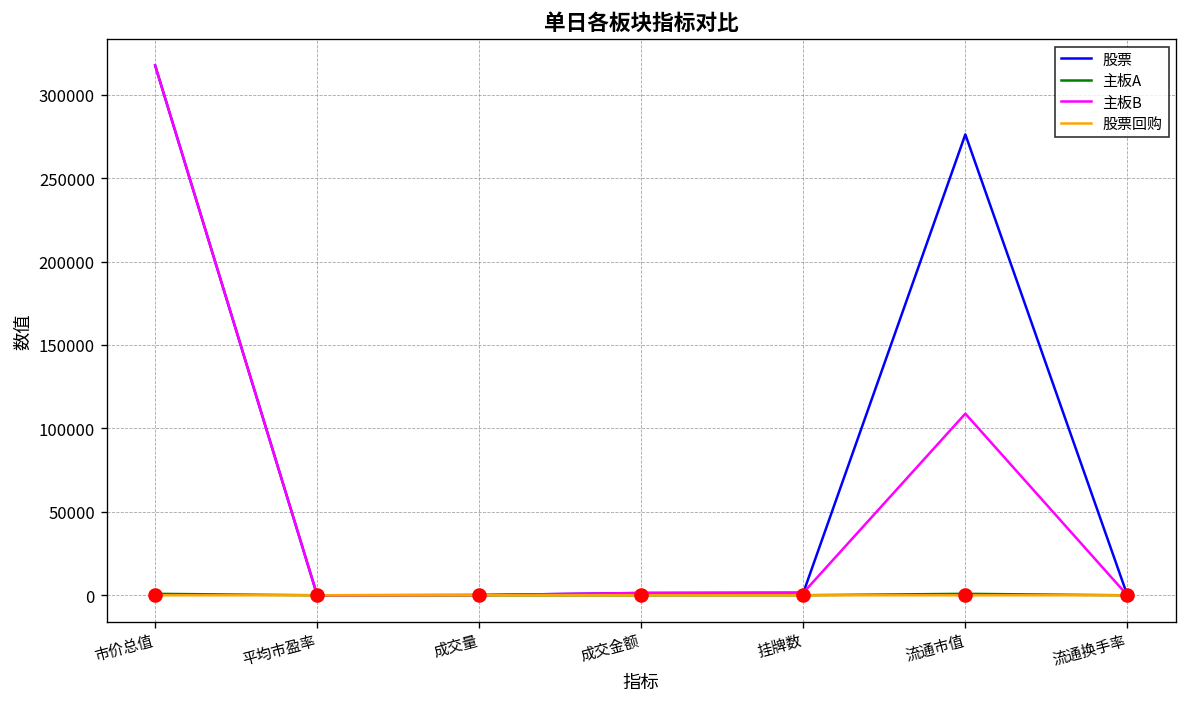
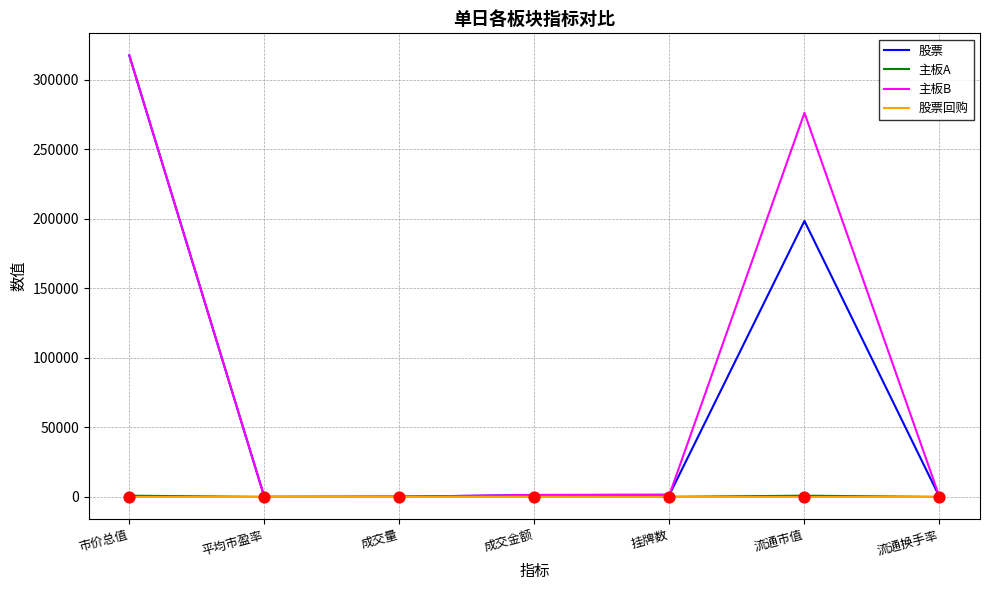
  {
    "股票": {
-     "流通市值": 276000
+     "流通市值": 198000
    },
    "主板B": {
-     "流通市值": 109000
+     "流通市值": 276000
    }
  }
